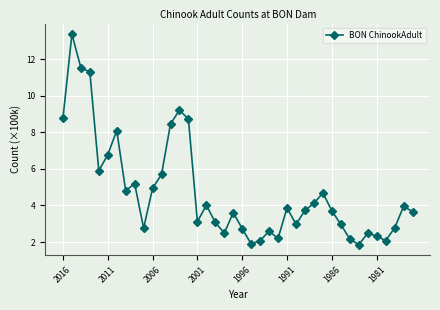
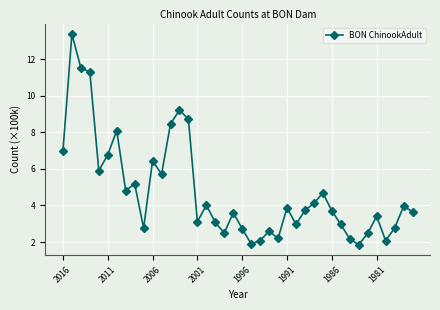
  {
-   "2016": 8.8,
+   "2016": 7.0,
    "2011": 6.8,
-   "2006": 4.9,
+   "2006": 6.5,
    "2001": 3.1,
    "1996": 2.7,
    "1991": 3.9,
    "1986": 3.7,
-   "1981": 2.3
+   "1981": 3.4
  }
